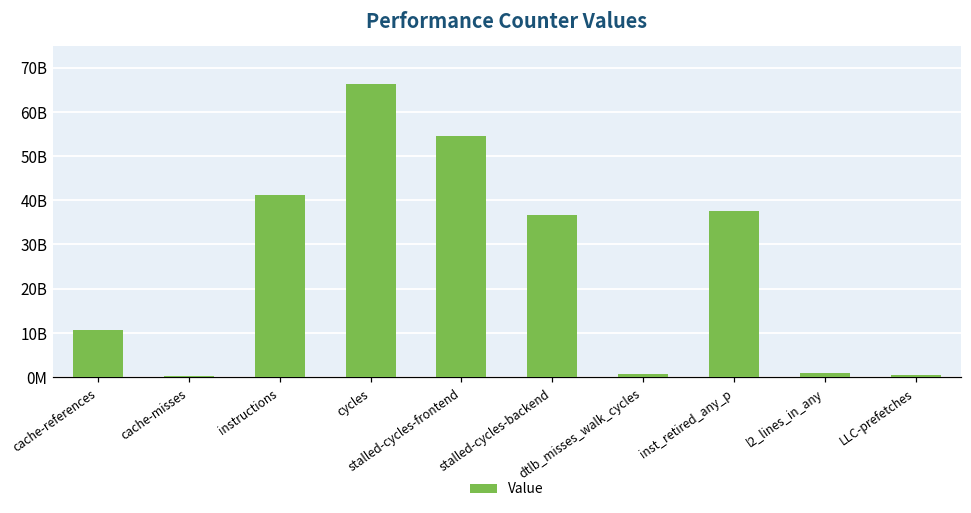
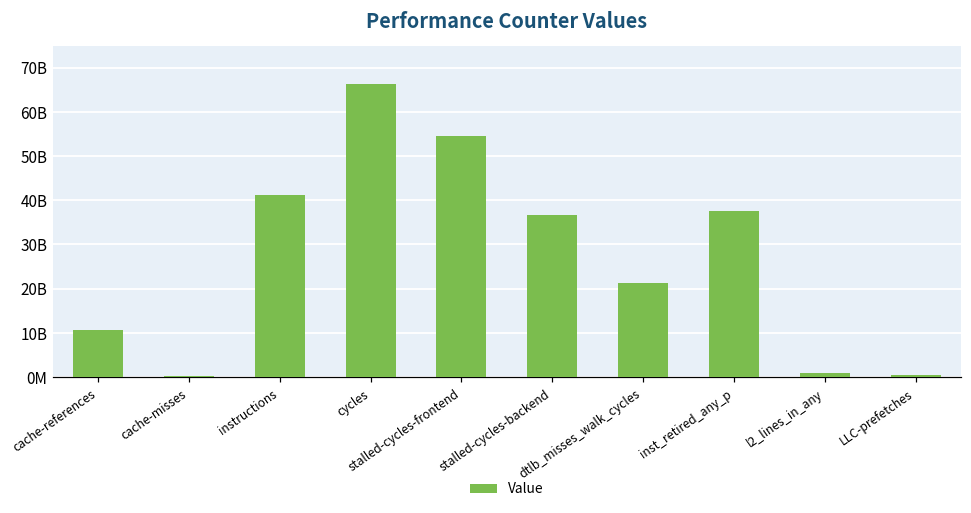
  {
    "cache-references": 11000000000,
    "instructions": 41000000000,
    "cycles": 66000000000,
    "stalled-cycles-frontend": 55000000000,
    "stalled-cycles-backend": 37000000000,
-   "dtlb_misses_walk_cycles": 1000000000,
+   "dtlb_misses_walk_cycles": 21000000000,
    "inst_retired_any_p": 37000000000,
    "l2_lines_in_any": 1000000000
  }
